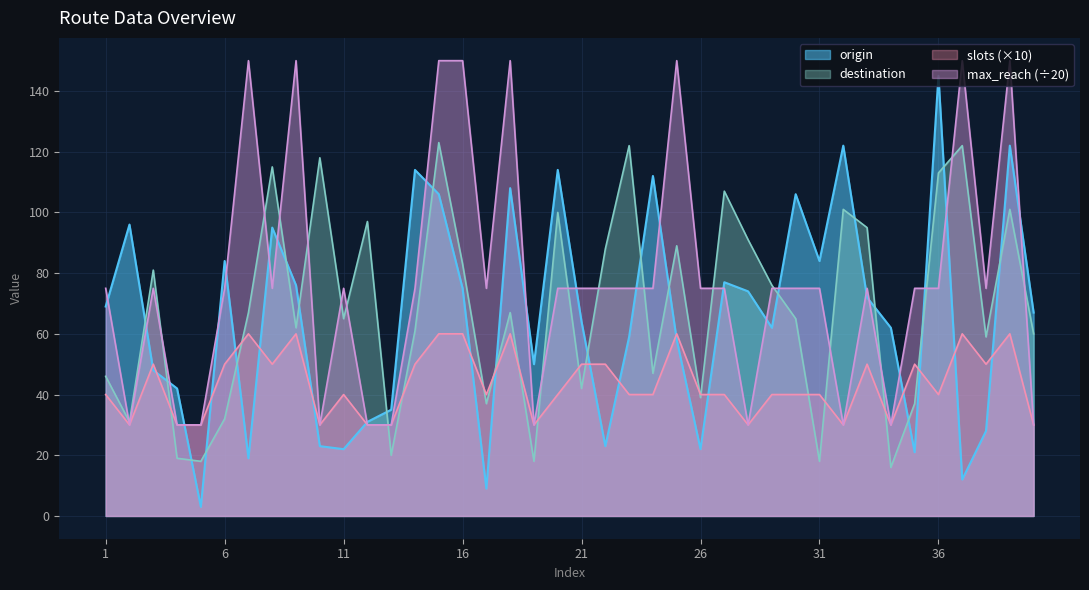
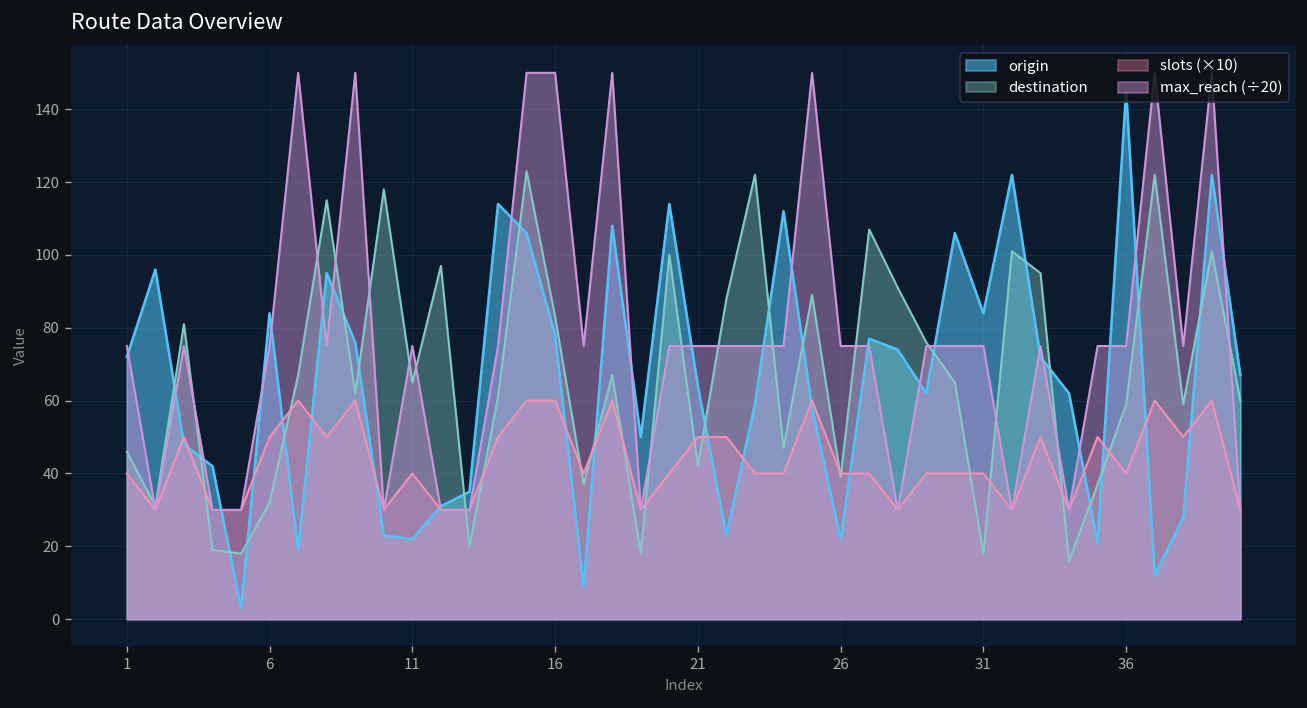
  {
    "origin": {
-     "1": 69,
+     "1": 72,
      "6": 84,
      "11": 22,
-     "16": 75,
+     "16": 78,
      "21": 64,
      "26": 22,
      "31": 84
    },
    "destination": {
      "1": 46,
      "6": 32,
      "11": 65,
      "16": 83,
      "21": 42,
      "26": 39,
      "31": 18,
-     "36": 113
+     "36": 59
    }
  }
